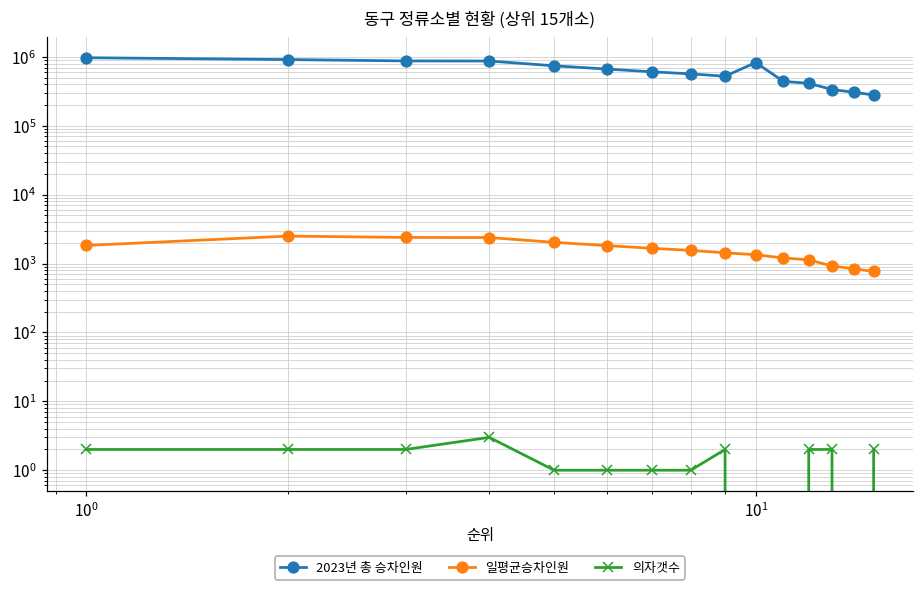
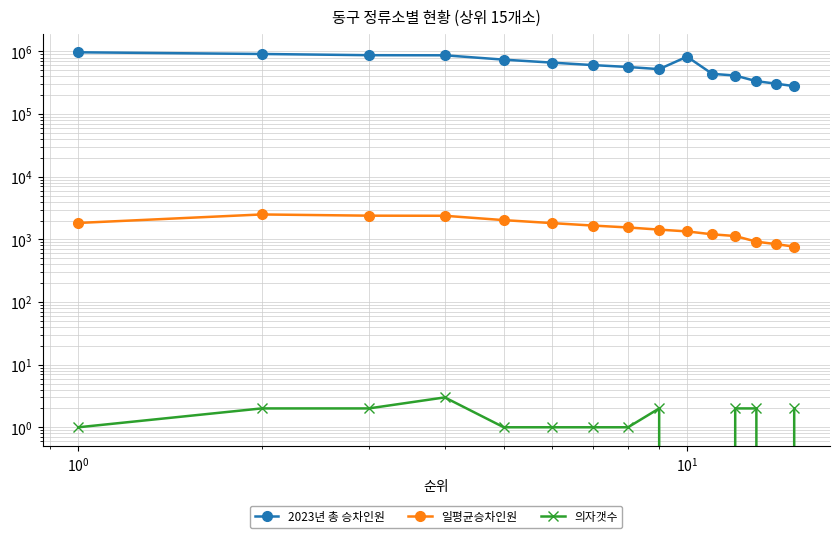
  {
    "2023년 총 승차인원": {
      "10^0": 1000000,
      "10^1": 800000
    },
    "일평균승차인원": {
      "10^0": 1800,
      "10^1": 1300
    },
    "의자갯수": {
-     "10^0": 2
+     "10^0": 1
    }
  }
